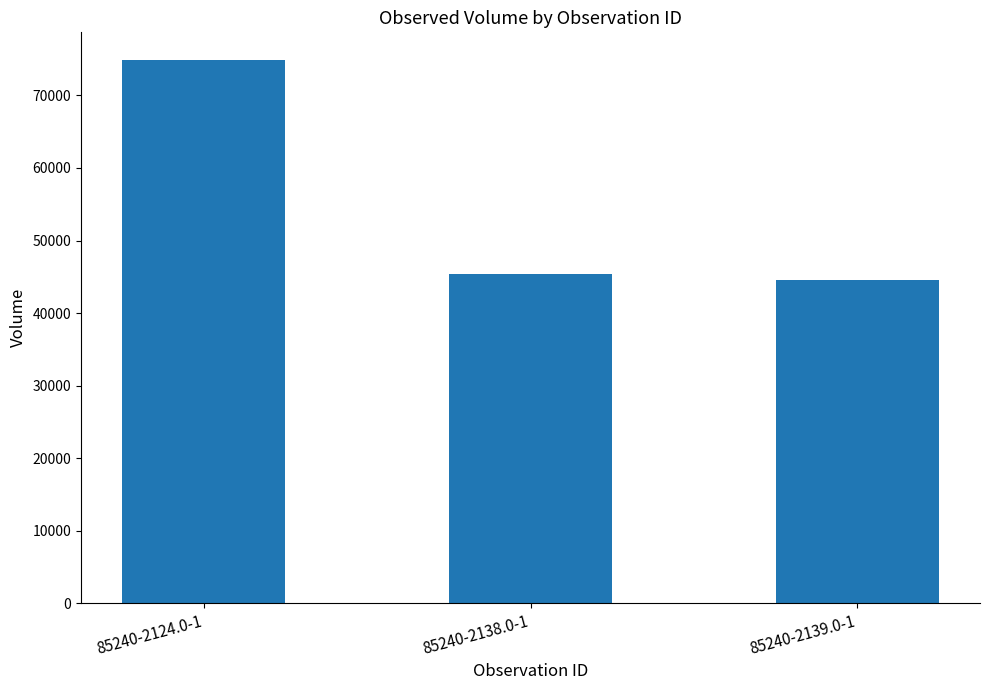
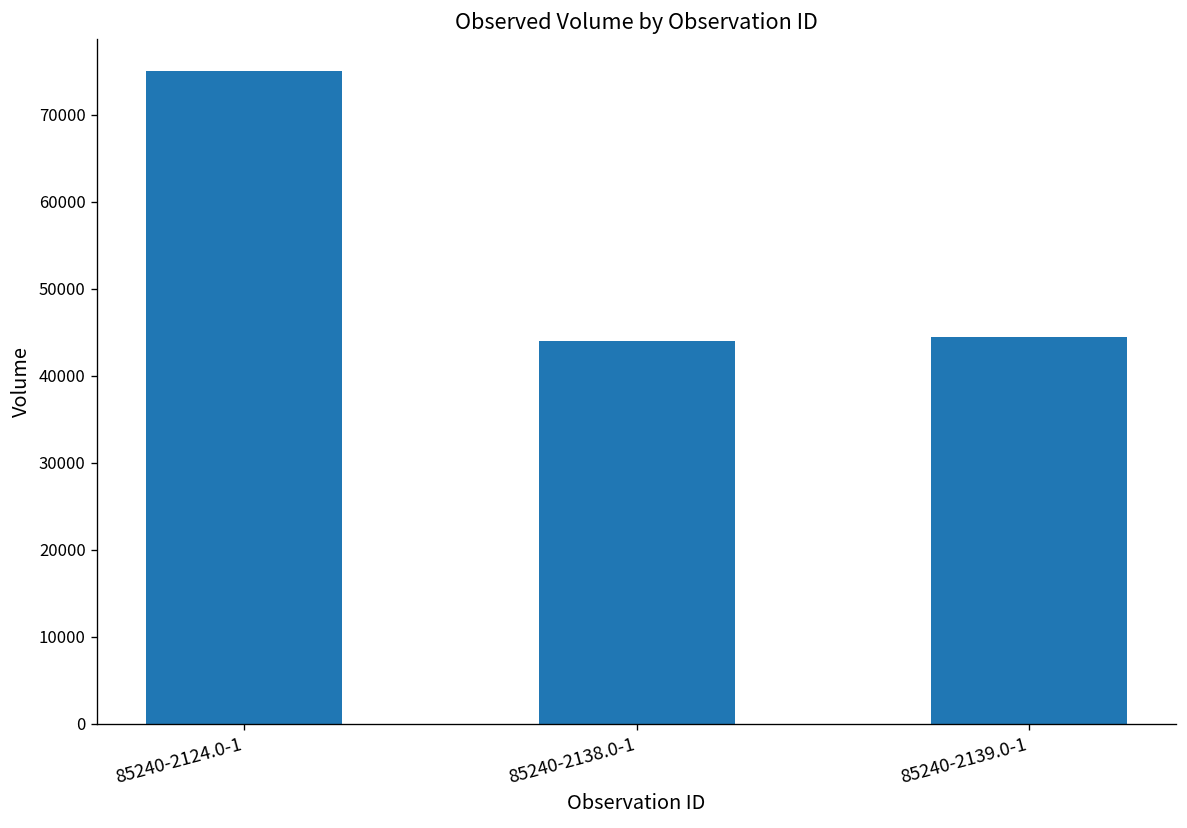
  {
    "85240-2124.0-1": 75000,
-   "85240-2138.0-1": 45000,
+   "85240-2138.0-1": 44000,
    "85240-2139.0-1": 44000
  }
